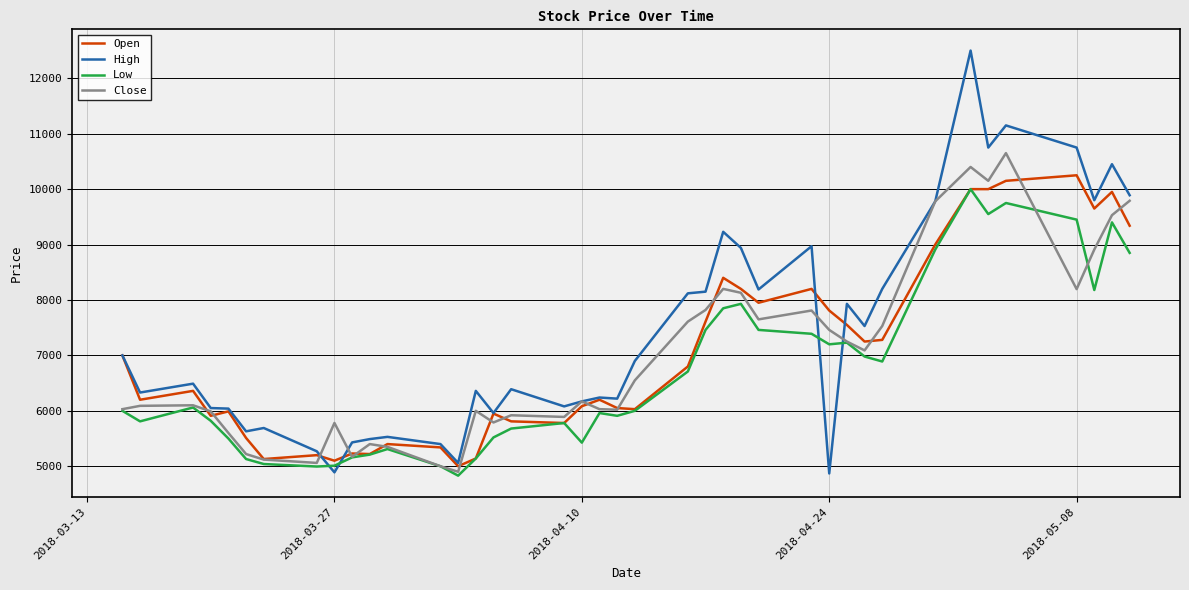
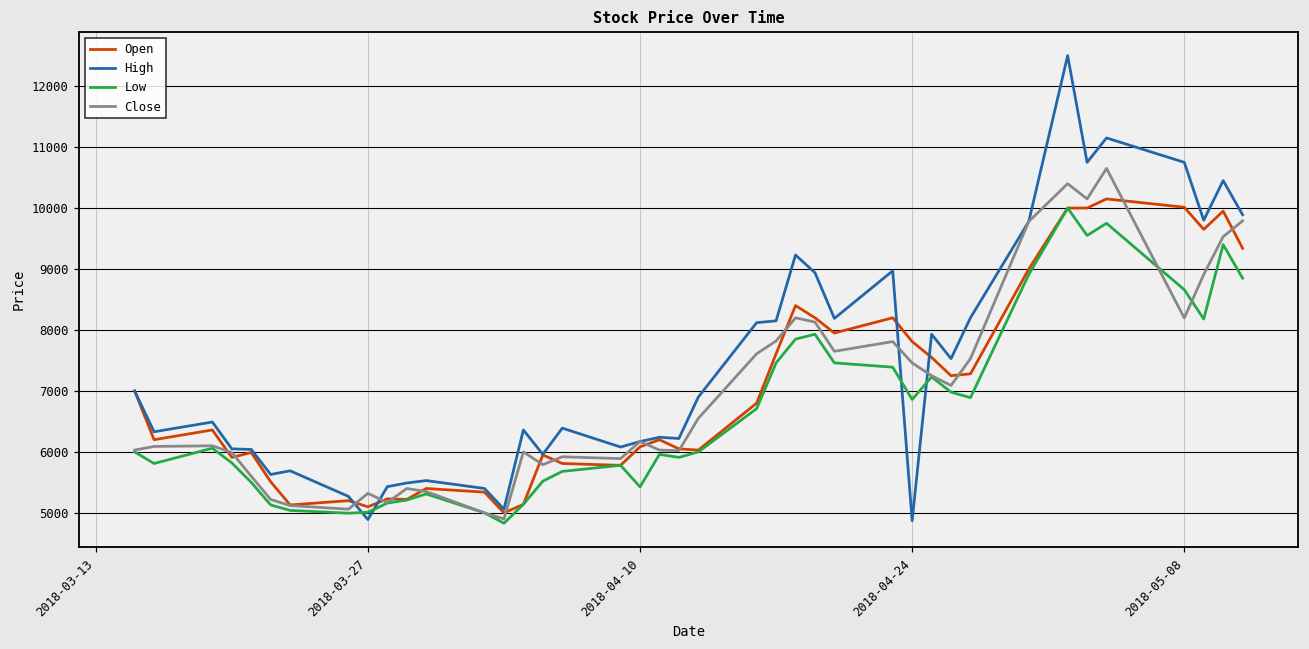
  {
    "Open": {
      "2018-03-27": 5100,
      "2018-04-10": 6100,
      "2018-04-24": 7800,
-     "2018-05-08": 10300
+     "2018-05-08": 10000
    },
    "High": {
      "2018-03-27": 4900,
      "2018-04-24": 4900,
      "2018-05-08": 10800
    },
    "Low": {
      "2018-03-27": 5000,
      "2018-04-10": 5400,
-     "2018-04-24": 7200,
-     "2018-05-08": 9500
+     "2018-04-24": 6900,
+     "2018-05-08": 8700
    },
    "Close": {
-     "2018-03-27": 5800,
+     "2018-03-27": 5300,
      "2018-04-24": 7500,
      "2018-05-08": 8200
    }
  }
